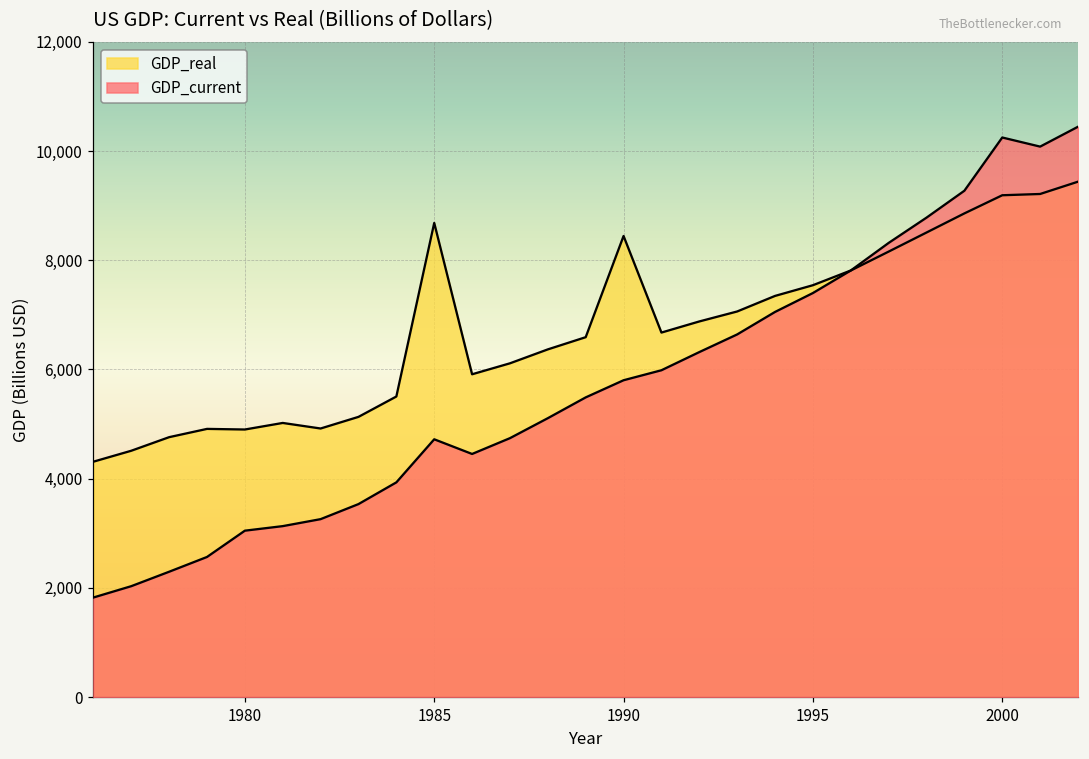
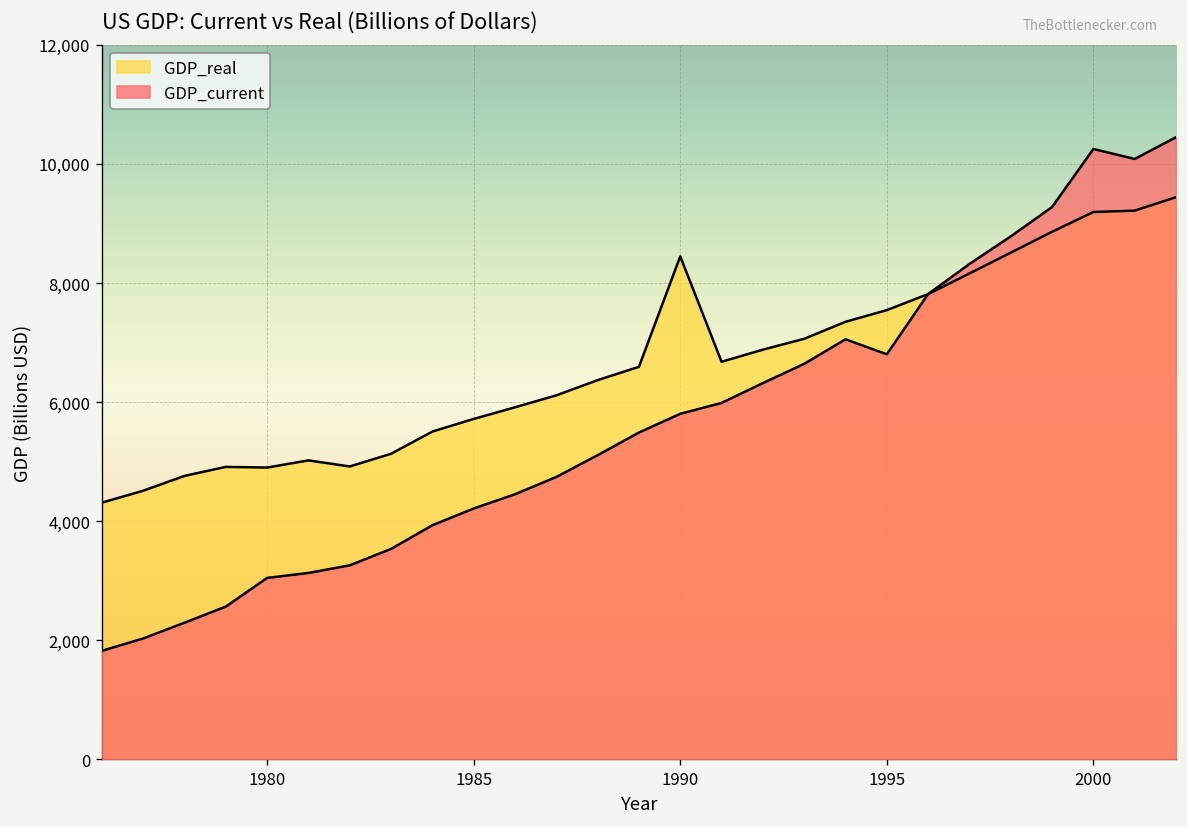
  {
    "GDP_real": {
      "1980": "4,900",
-     "1985": "8,700",
+     "1985": "5,700",
      "1990": "8,400",
      "1995": "7,500",
      "2000": "9,200"
    },
    "GDP_current": {
      "1980": "3,000",
-     "1985": "4,700",
+     "1985": "4,200",
      "1990": "5,800",
-     "1995": "7,400",
+     "1995": "6,800",
      "2000": "10,200"
    }
  }
